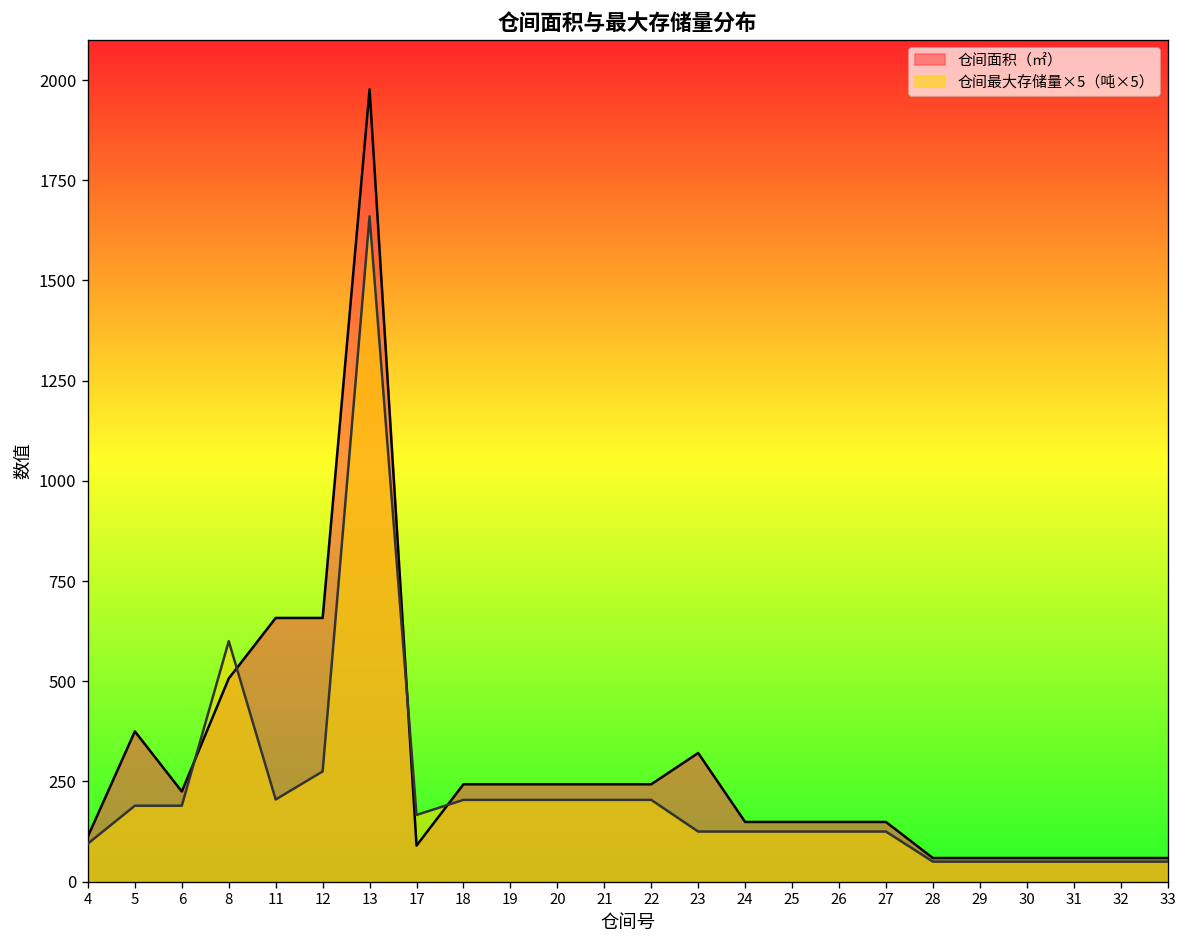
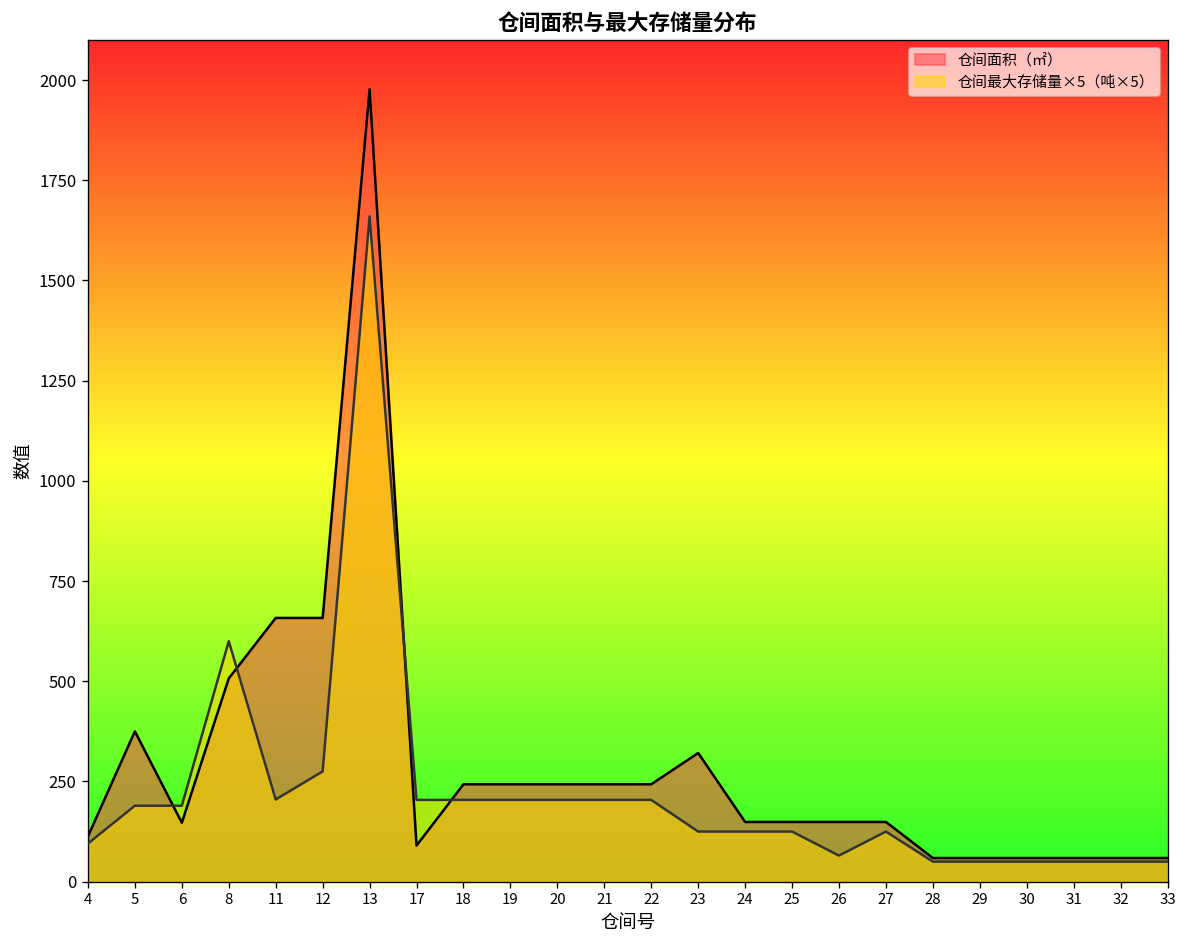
  {
    "仓间面积（㎡）": {
      "4": 110,
      "5": 380,
-     "6": 230,
+     "6": 150,
      "8": 510,
      "11": 660,
      "12": 660,
      "13": 1980,
      "17": 90,
      "18": 240,
      "19": 240,
      "20": 240,
      "21": 240,
      "22": 240,
      "23": 320,
      "24": 150,
      "25": 150,
      "26": 150,
      "27": 150,
      "28": 60,
      "29": 60,
      "30": 60,
      "31": 60,
      "32": 60,
      "33": 60
    },
    "仓间最大存储量×5（吨×5）": {
      "4": 100,
      "5": 190,
      "6": 190,
      "8": 600,
      "11": 210,
      "12": 280,
      "13": 1660,
-     "17": 170,
+     "17": 200,
      "18": 200,
      "19": 200,
      "20": 200,
      "21": 200,
      "22": 200,
      "23": 130,
      "24": 130,
      "25": 130,
-     "26": 130,
+     "26": 70,
      "27": 130,
      "28": 50,
      "29": 50,
      "30": 50,
      "31": 50,
      "32": 50,
      "33": 50
    }
  }
